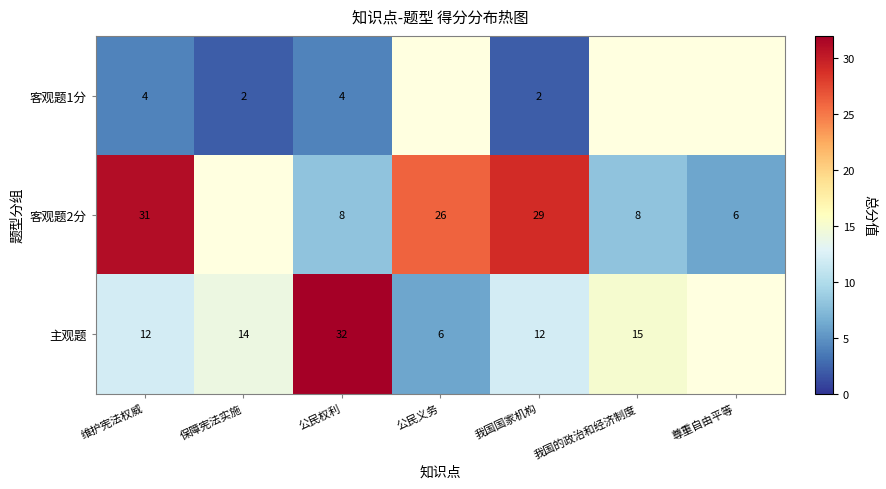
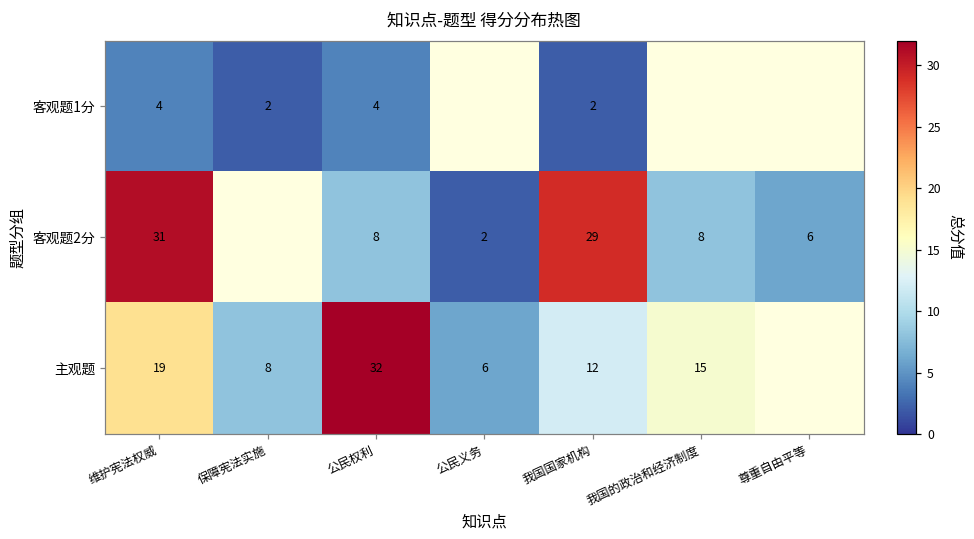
  {
    "客观题1分": {
      "维护宪法权威": 4,
      "保障宪法实施": 2,
      "公民权利": 4,
      "我国国家机构": 2
    },
    "客观题2分": {
      "维护宪法权威": 31,
      "公民权利": 8,
-     "公民义务": 26,
+     "公民义务": 2,
      "我国国家机构": 29,
      "我国的政治和经济制度": 8,
      "尊重自由平等": 6
    },
    "主观题": {
-     "维护宪法权威": 12,
-     "保障宪法实施": 14,
+     "维护宪法权威": 19,
+     "保障宪法实施": 8,
      "公民权利": 32,
      "公民义务": 6,
      "我国国家机构": 12,
      "我国的政治和经济制度": 15
    }
  }
